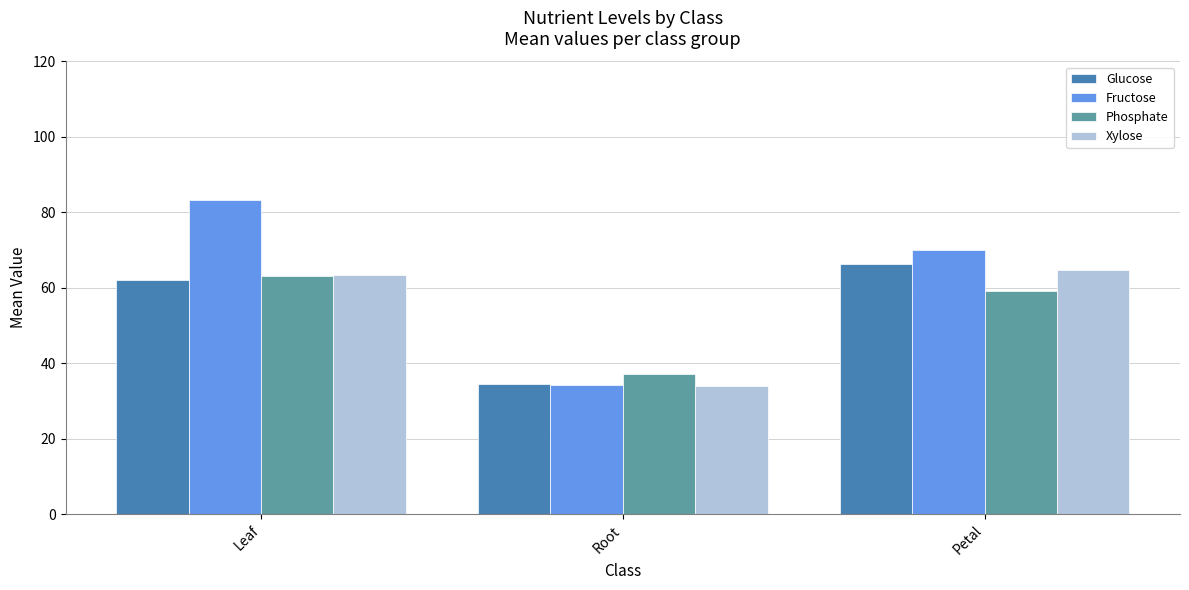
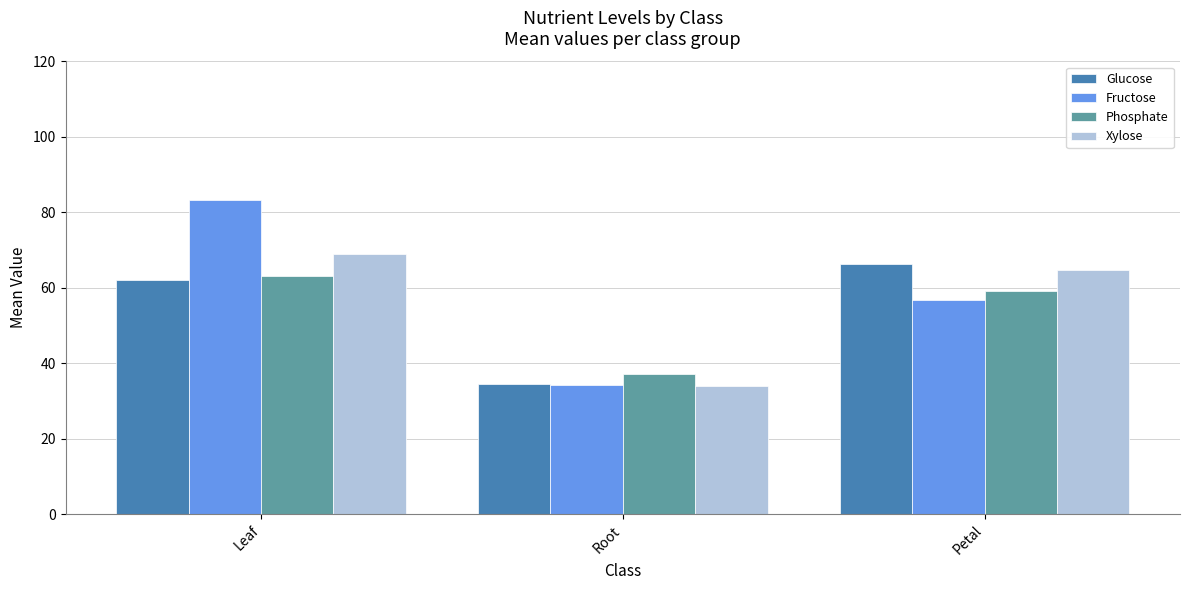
  {
    "Fructose": {
      "Leaf": 83,
      "Root": 34,
-     "Petal": 70
+     "Petal": 57
    },
    "Xylose": {
-     "Leaf": 63,
+     "Leaf": 69,
      "Root": 34,
      "Petal": 65
    }
  }
